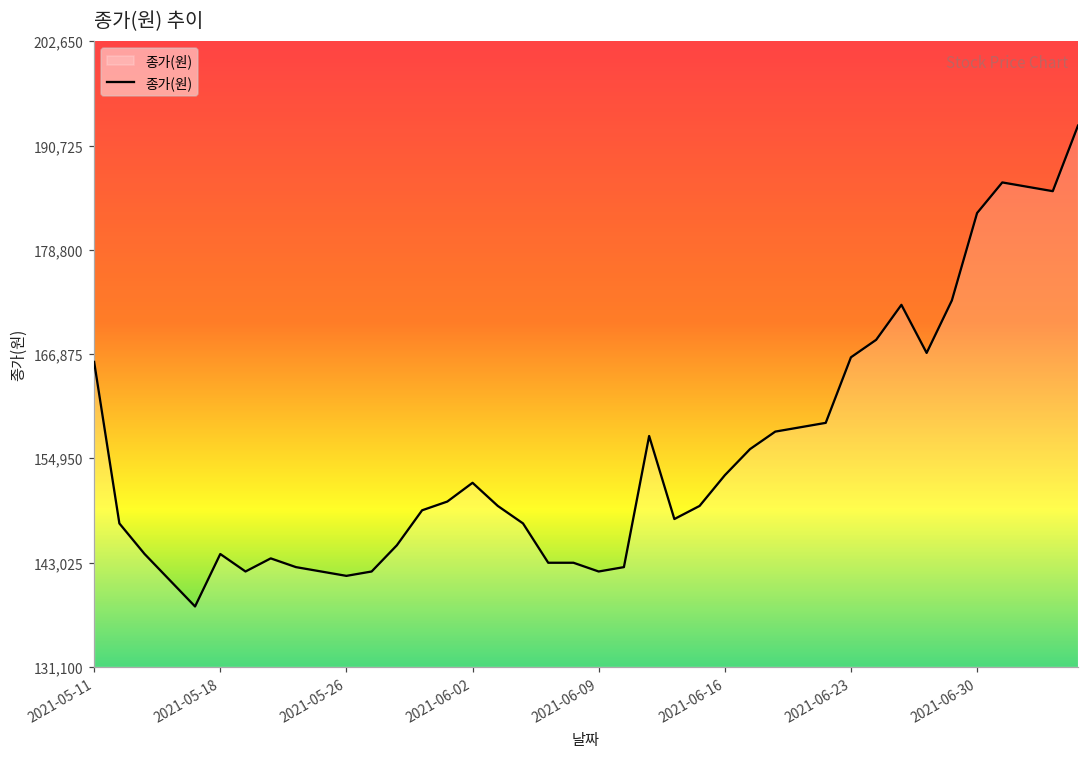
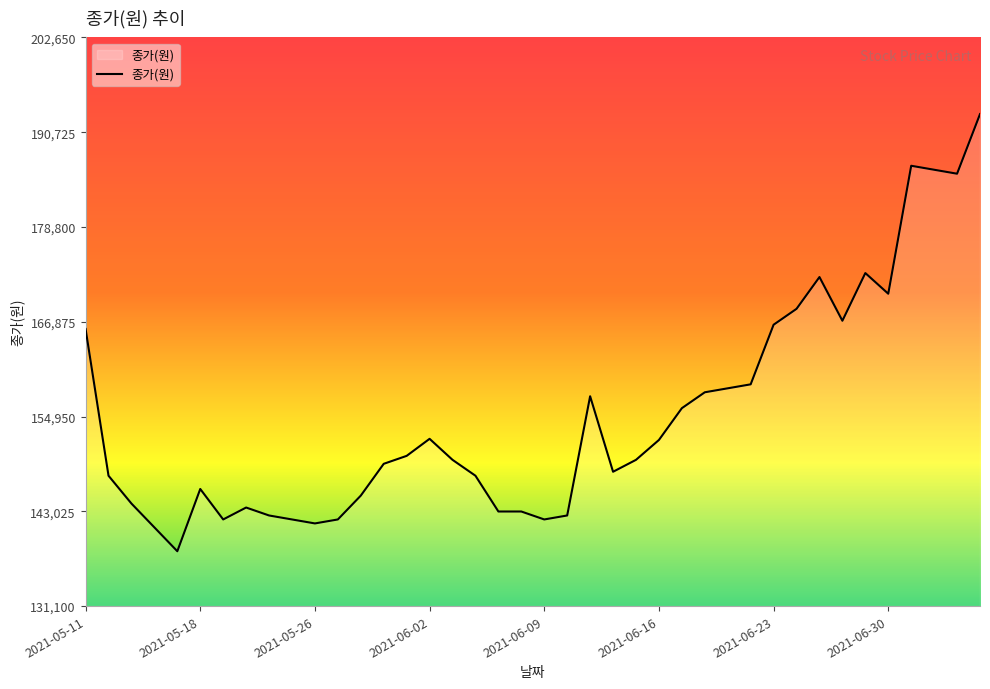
  {
    "2021-05-11": "166,000",
-   "2021-05-18": "144,000",
+   "2021-05-18": "146,000",
    "2021-05-26": "142,000",
    "2021-06-02": "152,000",
    "2021-06-09": "142,000",
-   "2021-06-16": "153,000",
+   "2021-06-16": "152,000",
    "2021-06-23": "167,000",
-   "2021-06-30": "183,000"
+   "2021-06-30": "170,000"
  }
